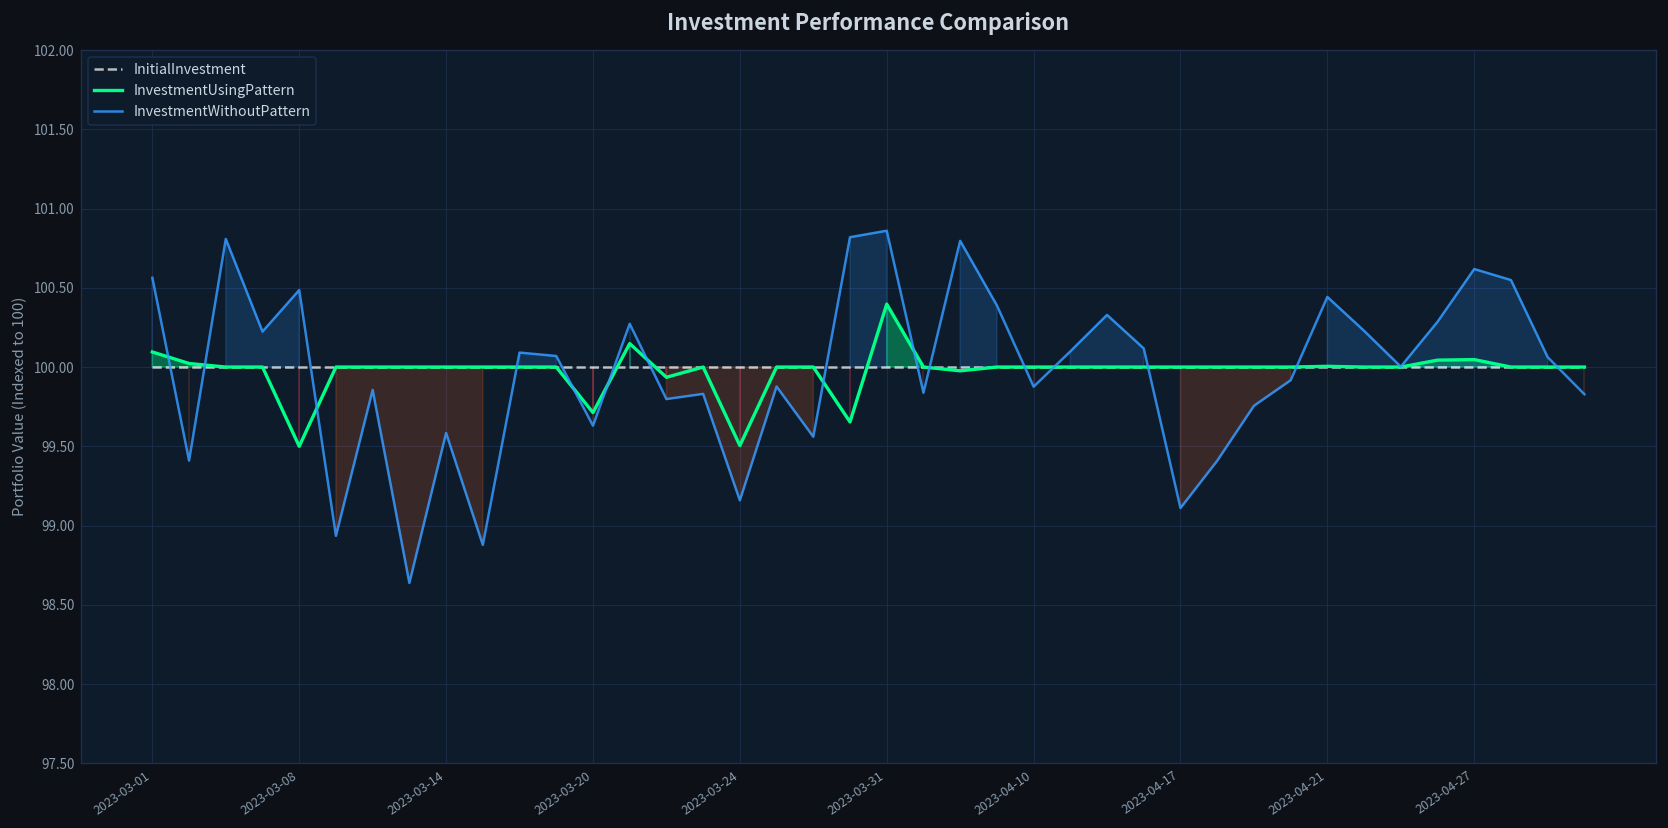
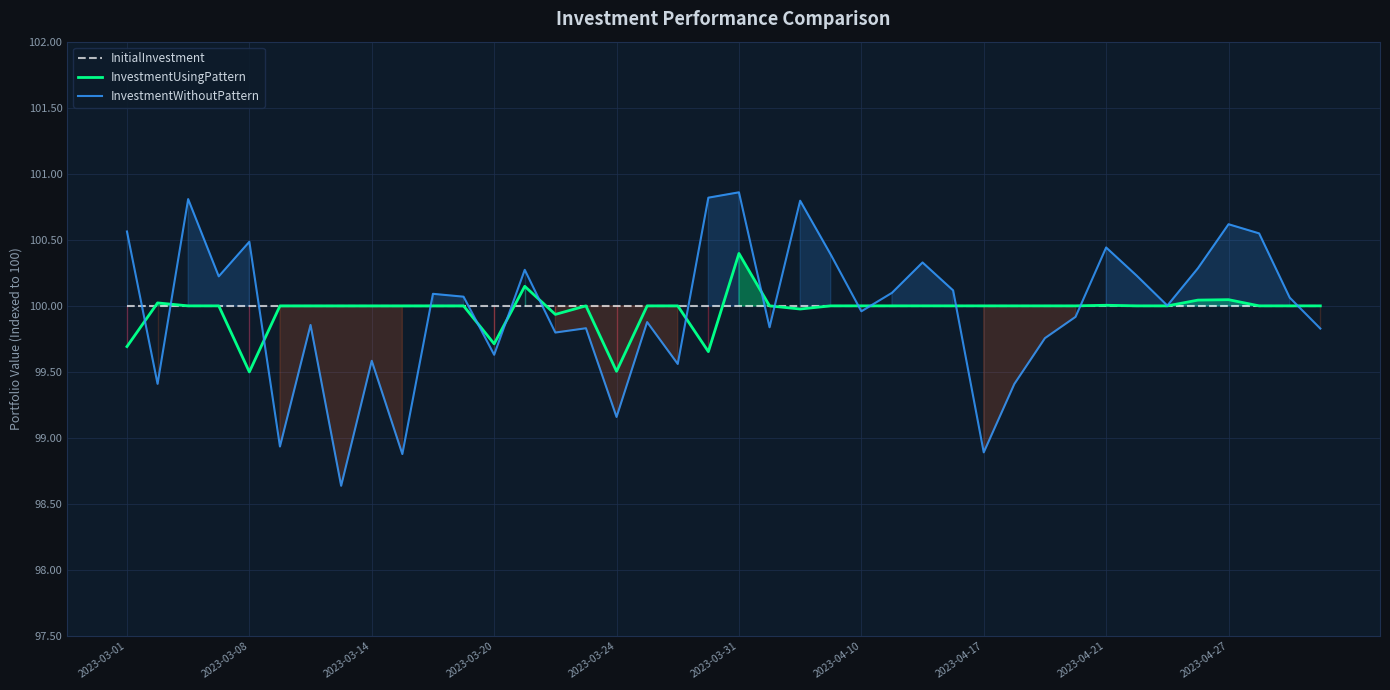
  {
    "InitialInvestment": {
      "2023-03-01": 100.00,
      "2023-03-08": 100.00,
      "2023-03-20": 100.00,
      "2023-03-24": 100.00,
      "2023-03-31": 100.00,
      "2023-04-27": 100.00
    },
    "InvestmentUsingPattern": {
-     "2023-03-01": 100.10,
+     "2023-03-01": 99.69,
      "2023-03-08": 99.50,
      "2023-03-20": 99.71,
      "2023-03-24": 99.50,
      "2023-03-31": 100.40,
      "2023-04-27": 100.05
    },
    "InvestmentWithoutPattern": {
      "2023-03-01": 100.56,
      "2023-03-08": 100.49,
      "2023-03-14": 99.58,
      "2023-03-20": 99.63,
      "2023-03-24": 99.16,
      "2023-03-31": 100.86,
-     "2023-04-10": 99.88,
-     "2023-04-17": 99.11,
+     "2023-04-10": 99.96,
+     "2023-04-17": 98.89,
      "2023-04-21": 100.44,
      "2023-04-27": 100.62
    }
  }
